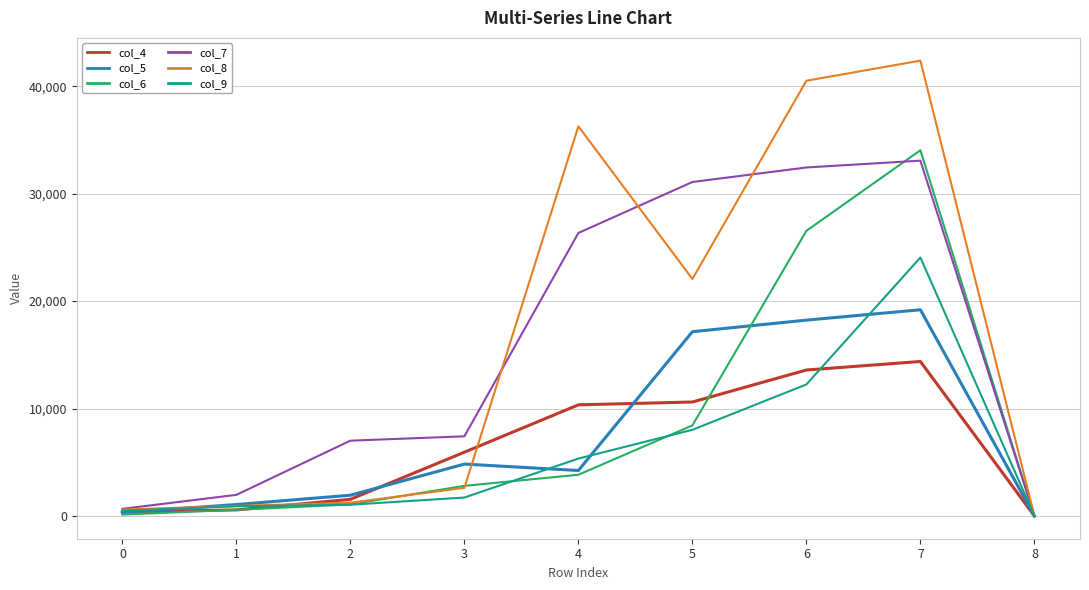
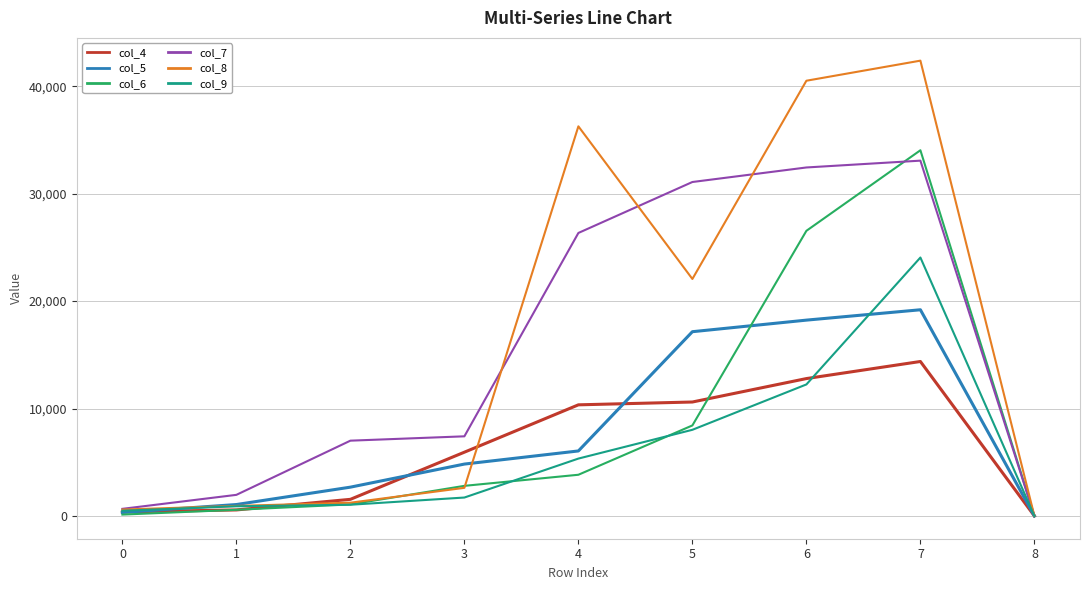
  {
    "col_4": {
      "2": "1,500",
      "3": "5,900",
      "4": "10,300",
      "5": "10,600",
-     "6": "13,600",
+     "6": "12,800",
      "7": "14,400"
    },
    "col_5": {
-     "2": "1,900",
+     "2": "2,700",
      "3": "4,800",
-     "4": "4,200",
+     "4": "6,100",
      "5": "17,200",
      "6": "18,200",
      "7": "19,200"
    },
    "col_7": {
      "1": "2,000",
      "2": "7,000",
      "3": "7,400",
      "4": "26,300",
      "5": "31,100",
      "6": "32,400",
      "7": "33,100"
    },
    "col_8": {
      "4": "36,300",
      "5": "22,100",
      "6": "40,500",
      "7": "42,400"
    }
  }
